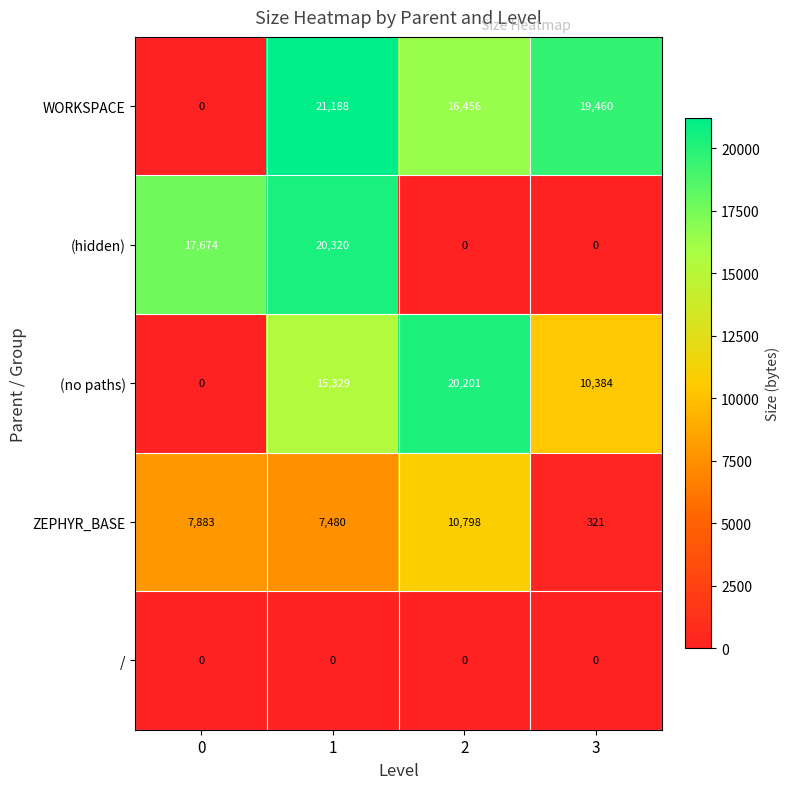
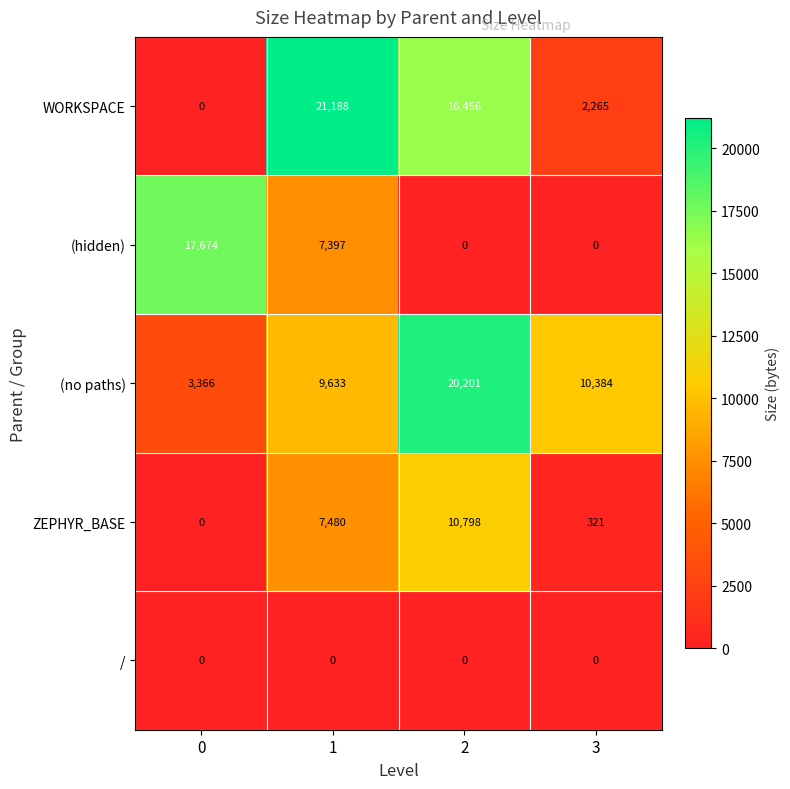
  {
    "WORKSPACE": {
      "0": "0",
      "1": "21,188",
      "2": "16,456",
-     "3": "19,460"
+     "3": "2,265"
    },
    "(hidden)": {
      "0": "17,674",
-     "1": "20,320",
+     "1": "7,397",
      "2": "0",
      "3": "0"
    },
    "(no paths)": {
-     "0": "0",
-     "1": "15,329",
+     "0": "3,366",
+     "1": "9,633",
      "2": "20,201",
      "3": "10,384"
    },
    "ZEPHYR_BASE": {
-     "0": "7,883",
+     "0": "0",
      "1": "7,480",
      "2": "10,798",
      "3": "321"
    },
    "/": {
      "0": "0",
      "1": "0",
      "2": "0",
      "3": "0"
    }
  }
